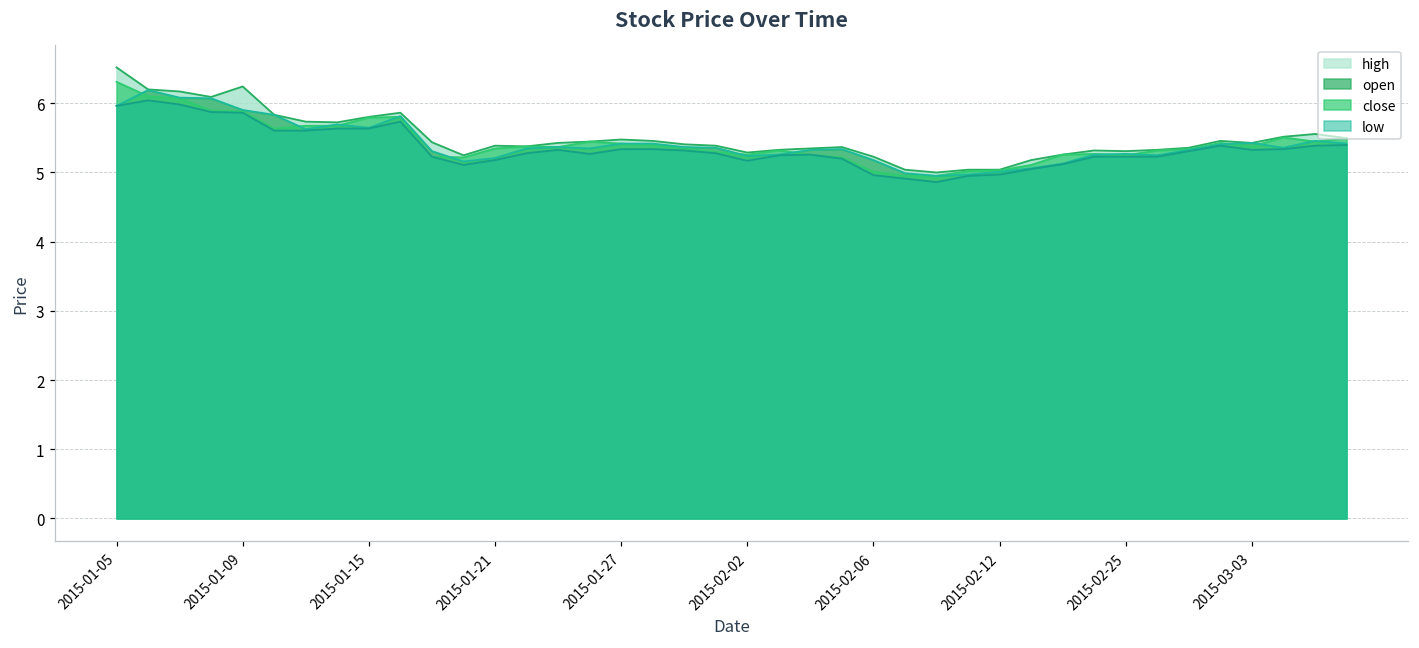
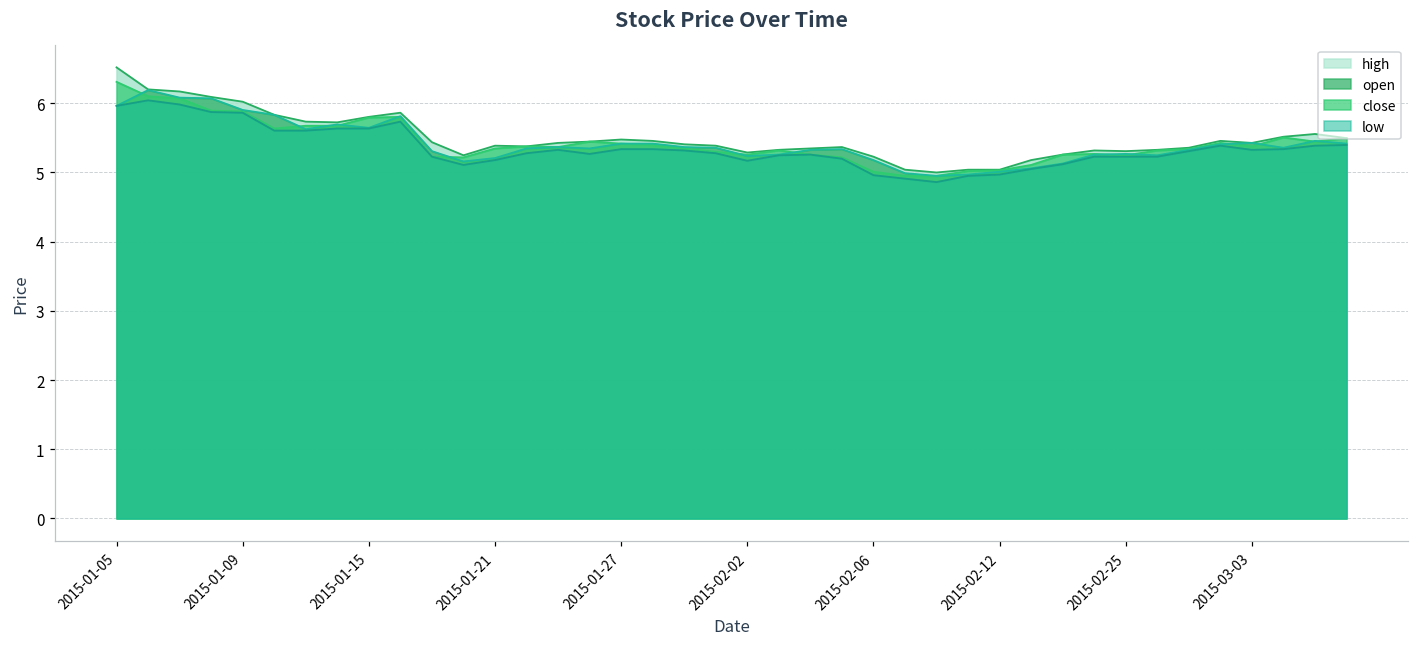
  {
    "high": {
      "2015-01-05": 6.5,
-     "2015-01-09": 6.2,
+     "2015-01-09": 6.0,
      "2015-01-21": 5.4,
      "2015-01-27": 5.5,
      "2015-02-06": 5.2
    }
  }
